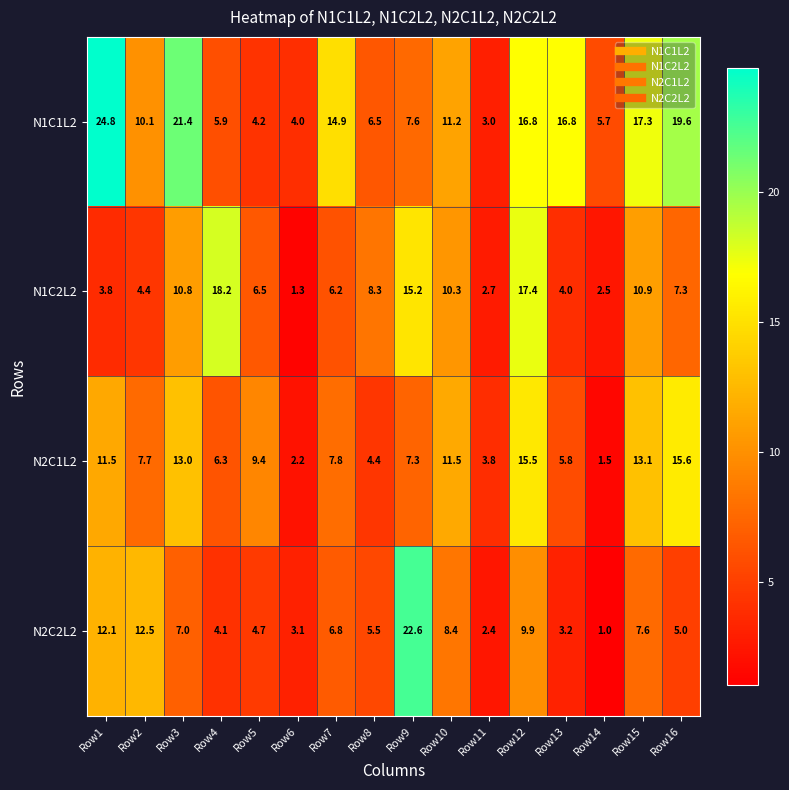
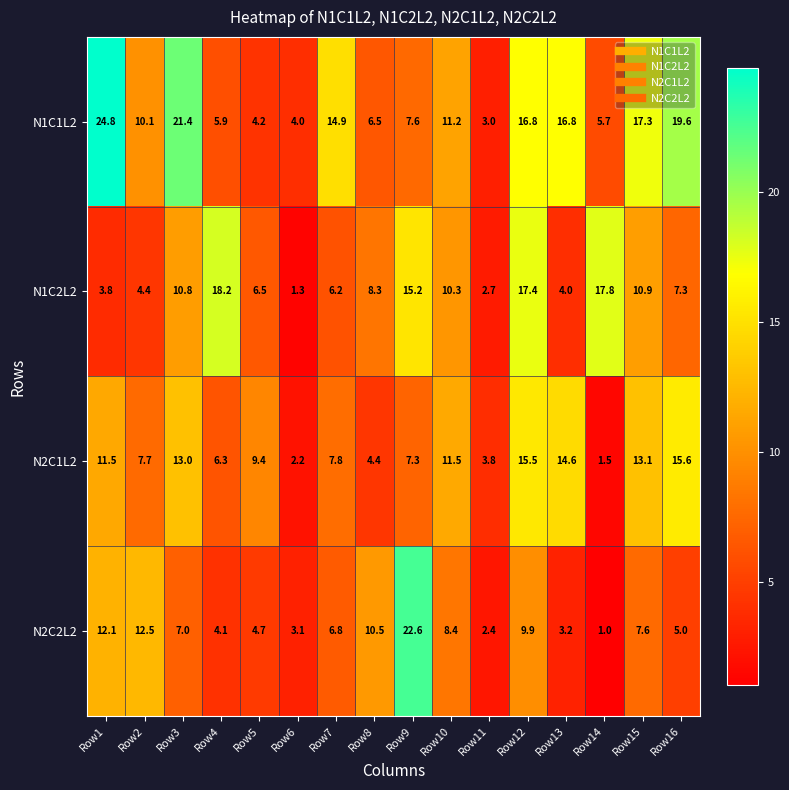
  {
    "N1C1L2": {
      "Row1": 24.8,
      "Row2": 10.1,
      "Row3": 21.4,
      "Row4": 5.9,
      "Row5": 4.2,
      "Row6": 4.0,
      "Row7": 14.9,
      "Row8": 6.5,
      "Row9": 7.6,
      "Row10": 11.2,
      "Row11": 3.0,
      "Row12": 16.8,
      "Row13": 16.8,
      "Row14": 5.7,
      "Row15": 17.3,
      "Row16": 19.6
    },
    "N1C2L2": {
      "Row1": 3.8,
      "Row2": 4.4,
      "Row3": 10.8,
      "Row4": 18.2,
      "Row5": 6.5,
      "Row6": 1.3,
      "Row7": 6.2,
      "Row8": 8.3,
      "Row9": 15.2,
      "Row10": 10.3,
      "Row11": 2.7,
      "Row12": 17.4,
      "Row13": 4.0,
-     "Row14": 2.5,
+     "Row14": 17.8,
      "Row15": 10.9,
      "Row16": 7.3
    },
    "N2C1L2": {
      "Row1": 11.5,
      "Row2": 7.7,
      "Row3": 13.0,
      "Row4": 6.3,
      "Row5": 9.4,
      "Row6": 2.2,
      "Row7": 7.8,
      "Row8": 4.4,
      "Row9": 7.3,
      "Row10": 11.5,
      "Row11": 3.8,
      "Row12": 15.5,
-     "Row13": 5.8,
+     "Row13": 14.6,
      "Row14": 1.5,
      "Row15": 13.1,
      "Row16": 15.6
    },
    "N2C2L2": {
      "Row1": 12.1,
      "Row2": 12.5,
      "Row3": 7.0,
      "Row4": 4.1,
      "Row5": 4.7,
      "Row6": 3.1,
      "Row7": 6.8,
-     "Row8": 5.5,
+     "Row8": 10.5,
      "Row9": 22.6,
      "Row10": 8.4,
      "Row11": 2.4,
      "Row12": 9.9,
      "Row13": 3.2,
      "Row14": 1.0,
      "Row15": 7.6,
      "Row16": 5.0
    }
  }
